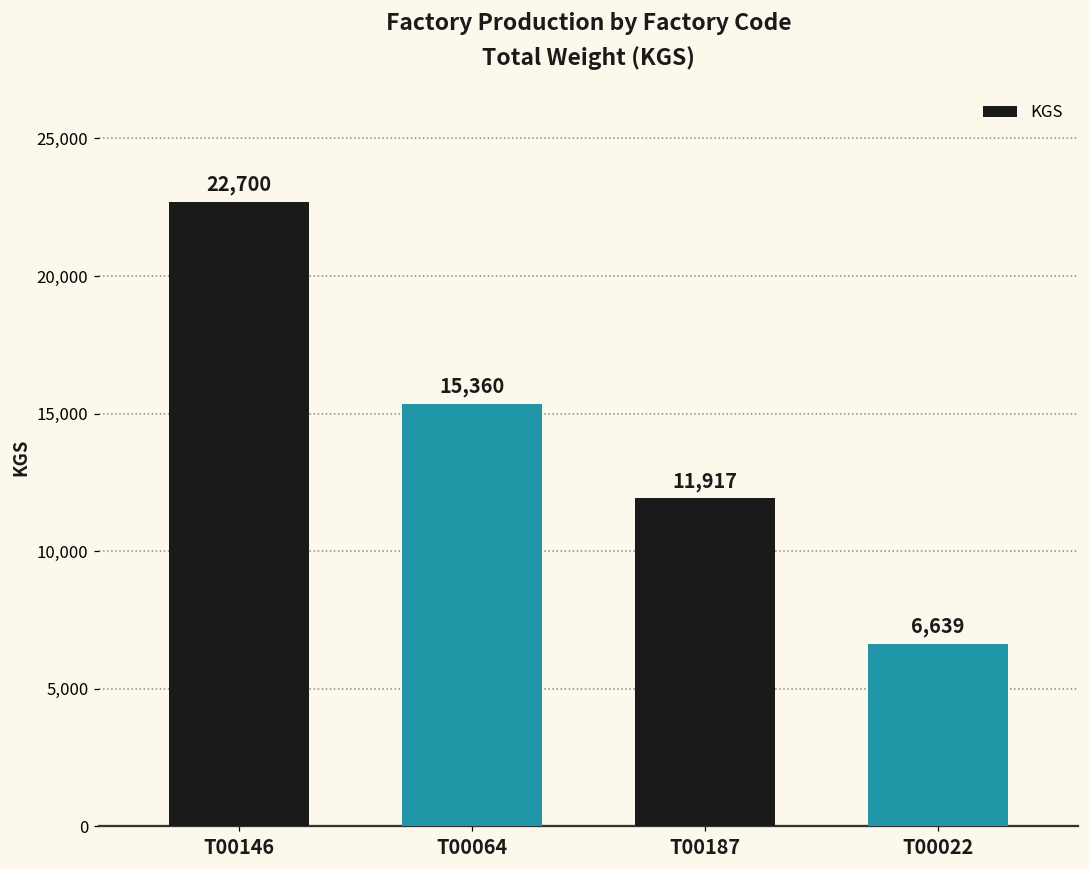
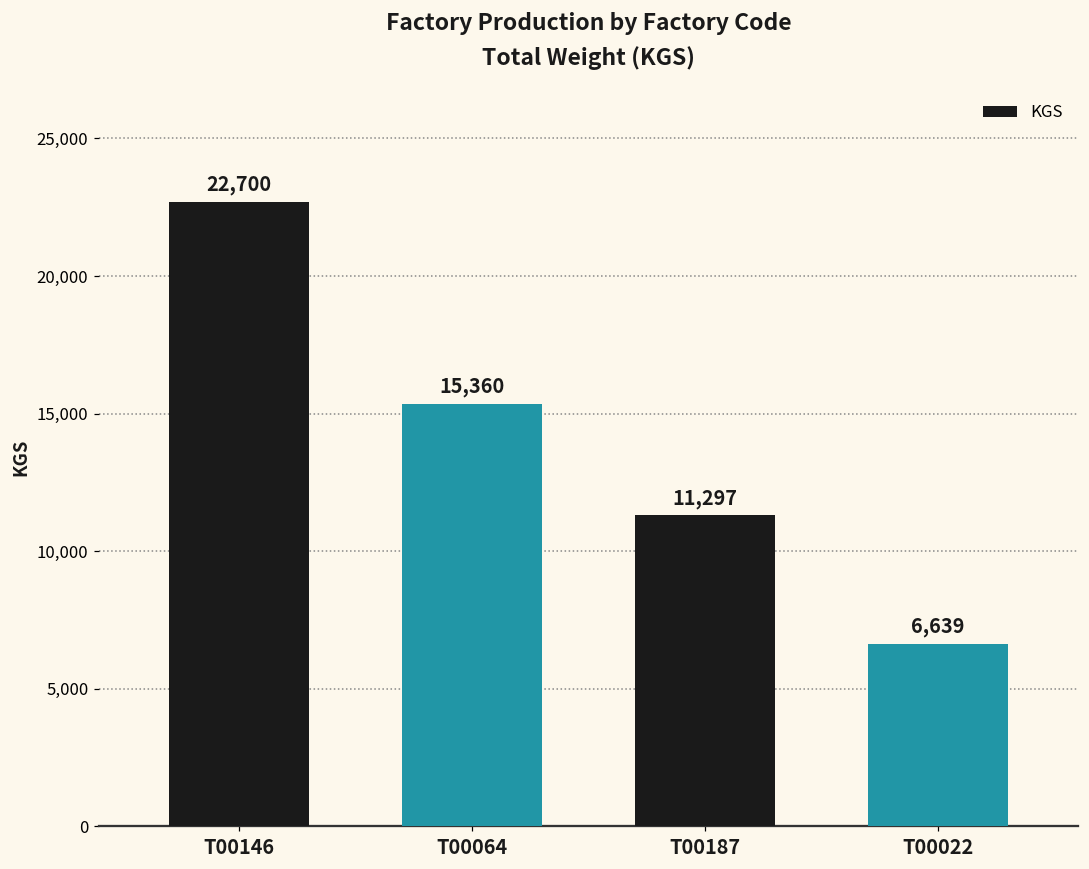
  {
    "T00146": "22,700",
    "T00064": "15,360",
-   "T00187": "11,917",
+   "T00187": "11,297",
    "T00022": "6,639"
  }
